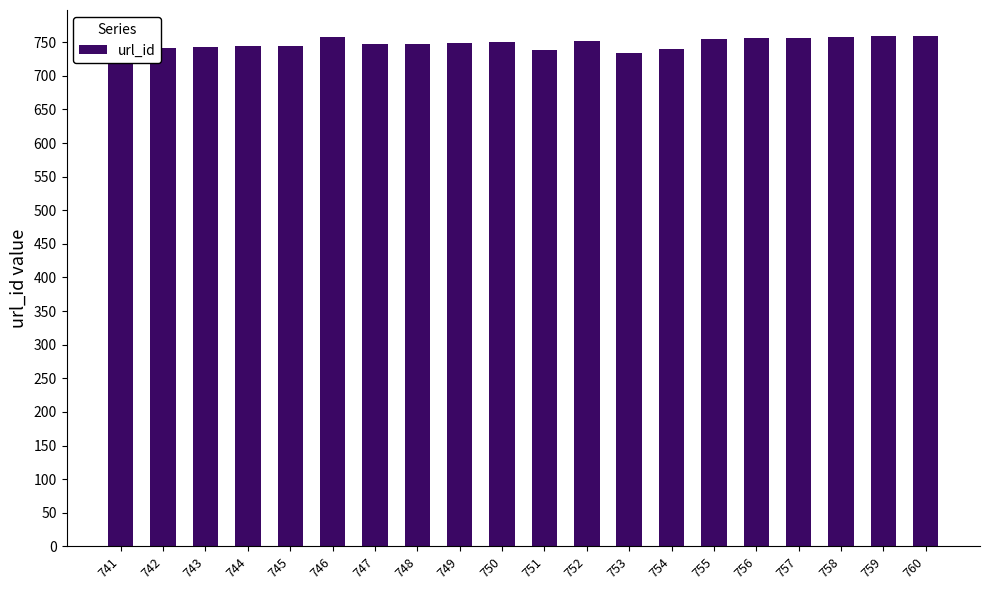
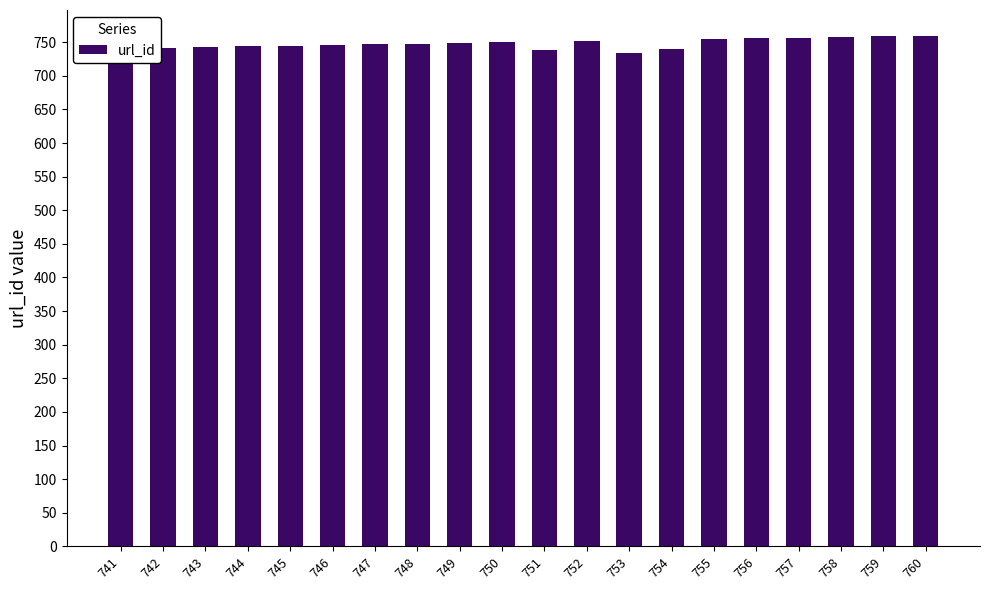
  {
    "742": 740,
    "743": 740,
    "744": 740,
    "745": 750,
-   "746": 760,
+   "746": 750,
    "747": 750,
    "748": 750,
    "749": 750,
    "750": 750,
    "751": 740,
    "752": 750,
    "753": 730,
    "754": 740,
    "755": 760,
    "756": 760,
    "757": 760,
    "758": 760,
    "759": 760,
    "760": 760
  }
